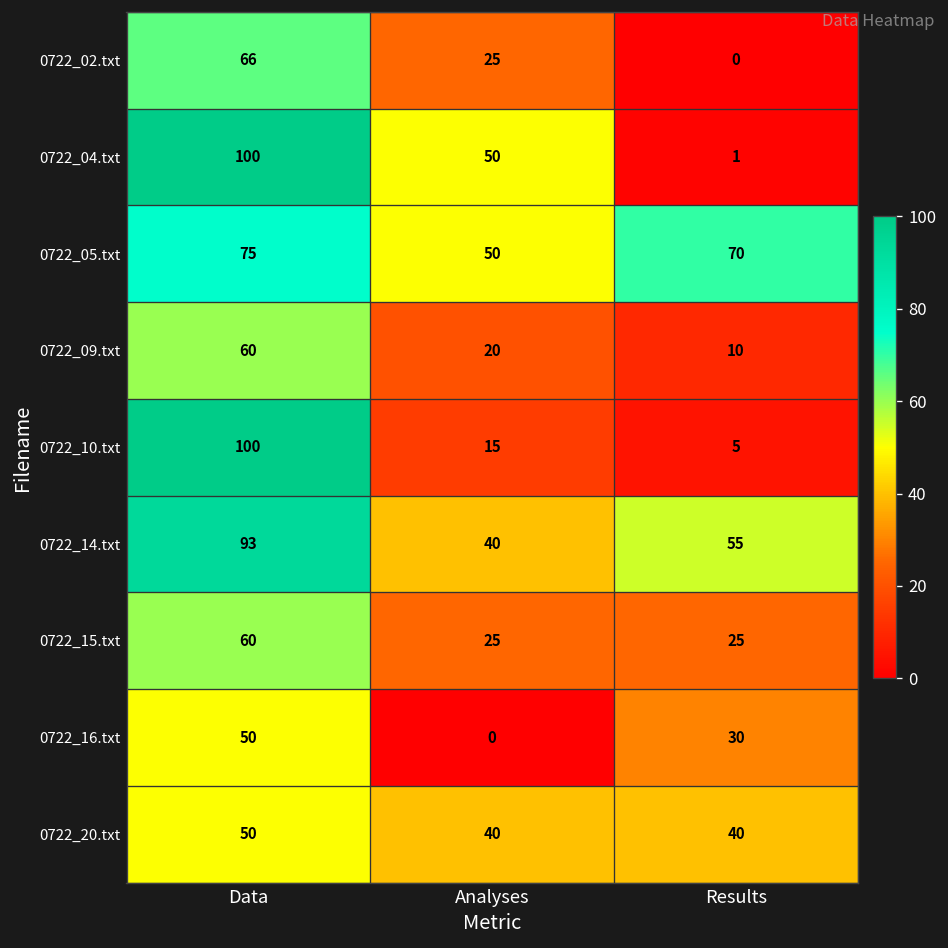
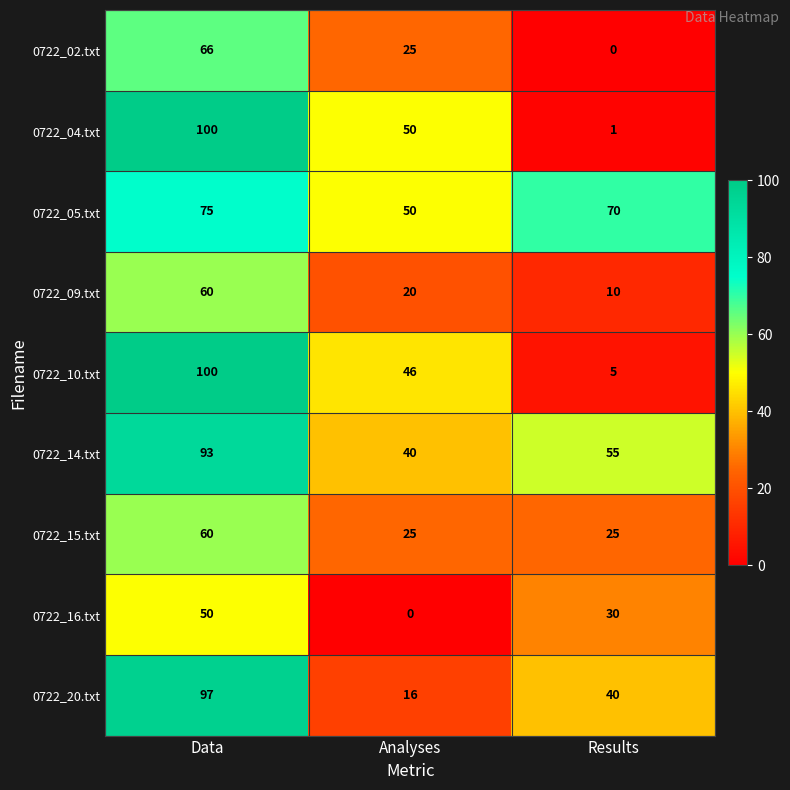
  {
    "0722_02.txt": {
      "Data": 66,
      "Analyses": 25,
      "Results": 0
    },
    "0722_04.txt": {
      "Data": 100,
      "Analyses": 50,
      "Results": 1
    },
    "0722_05.txt": {
      "Data": 75,
      "Analyses": 50,
      "Results": 70
    },
    "0722_09.txt": {
      "Data": 60,
      "Analyses": 20,
      "Results": 10
    },
    "0722_10.txt": {
      "Data": 100,
-     "Analyses": 15,
+     "Analyses": 46,
      "Results": 5
    },
    "0722_14.txt": {
      "Data": 93,
      "Analyses": 40,
      "Results": 55
    },
    "0722_15.txt": {
      "Data": 60,
      "Analyses": 25,
      "Results": 25
    },
    "0722_16.txt": {
      "Data": 50,
      "Analyses": 0,
      "Results": 30
    },
    "0722_20.txt": {
-     "Data": 50,
-     "Analyses": 40,
+     "Data": 97,
+     "Analyses": 16,
      "Results": 40
    }
  }
